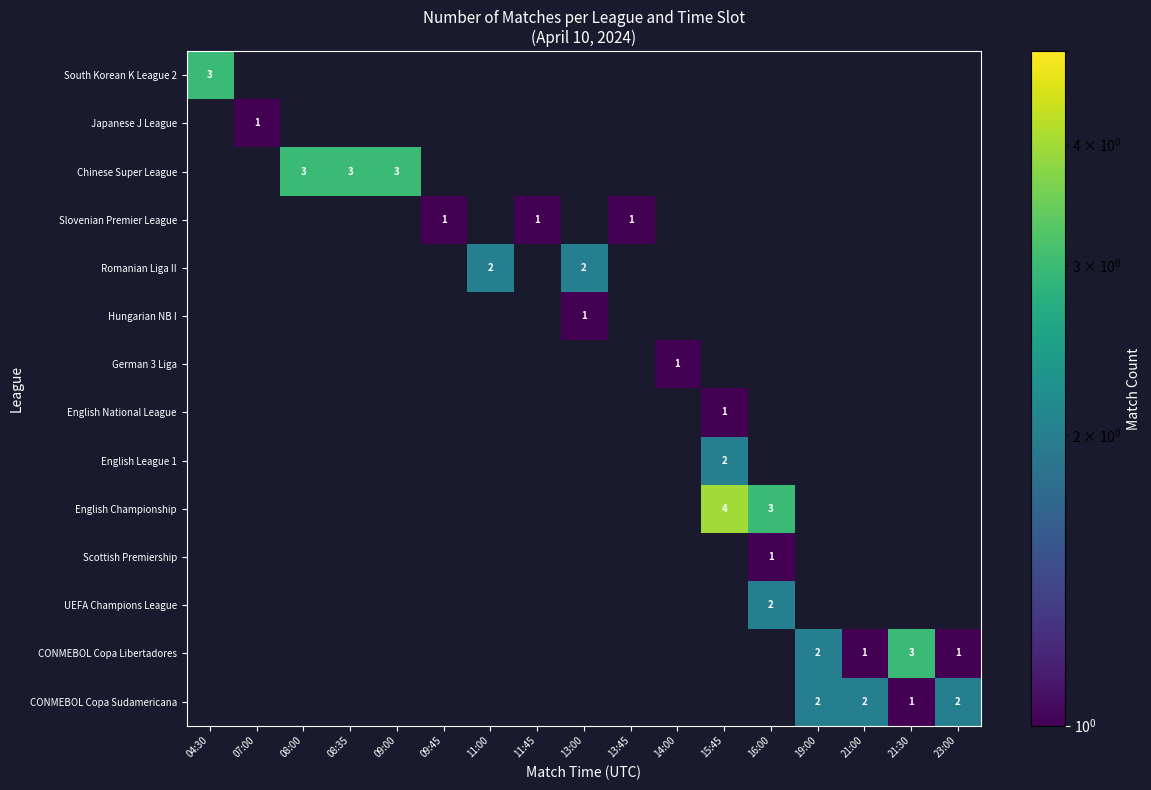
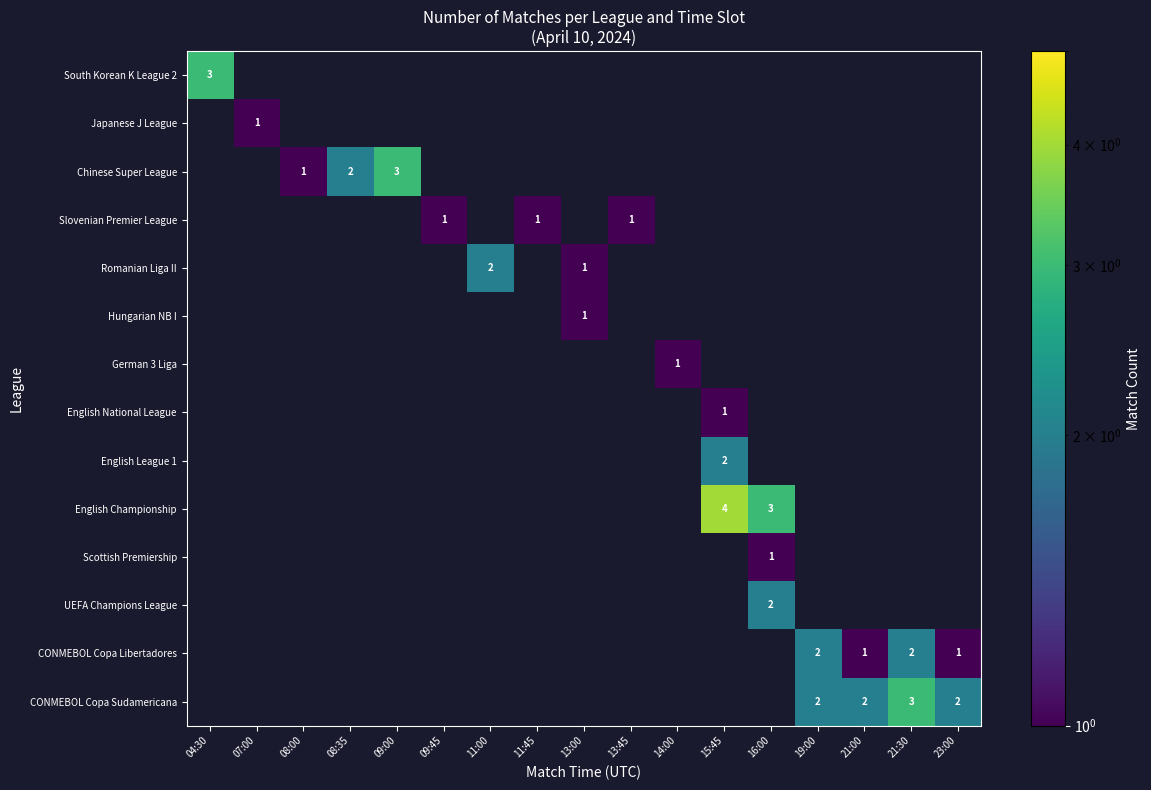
  {
    "South Korean K League 2": {
      "04:30": 3
    },
    "Japanese J League": {
      "07:00": 1
    },
    "Chinese Super League": {
-     "08:00": 3,
-     "08:35": 3,
+     "08:00": 1,
+     "08:35": 2,
      "09:00": 3
    },
    "Slovenian Premier League": {
      "09:45": 1,
      "11:45": 1,
      "13:45": 1
    },
    "Romanian Liga II": {
      "11:00": 2,
-     "13:00": 2
+     "13:00": 1
    },
    "Hungarian NB I": {
      "13:00": 1
    },
    "German 3 Liga": {
      "14:00": 1
    },
    "English National League": {
      "15:45": 1
    },
    "English League 1": {
      "15:45": 2
    },
    "English Championship": {
      "15:45": 4,
      "16:00": 3
    },
    "Scottish Premiership": {
      "16:00": 1
    },
    "UEFA Champions League": {
      "16:00": 2
    },
    "CONMEBOL Copa Libertadores": {
      "19:00": 2,
      "21:00": 1,
-     "21:30": 3,
+     "21:30": 2,
      "23:00": 1
    },
    "CONMEBOL Copa Sudamericana": {
      "19:00": 2,
      "21:00": 2,
-     "21:30": 1,
+     "21:30": 3,
      "23:00": 2
    }
  }
